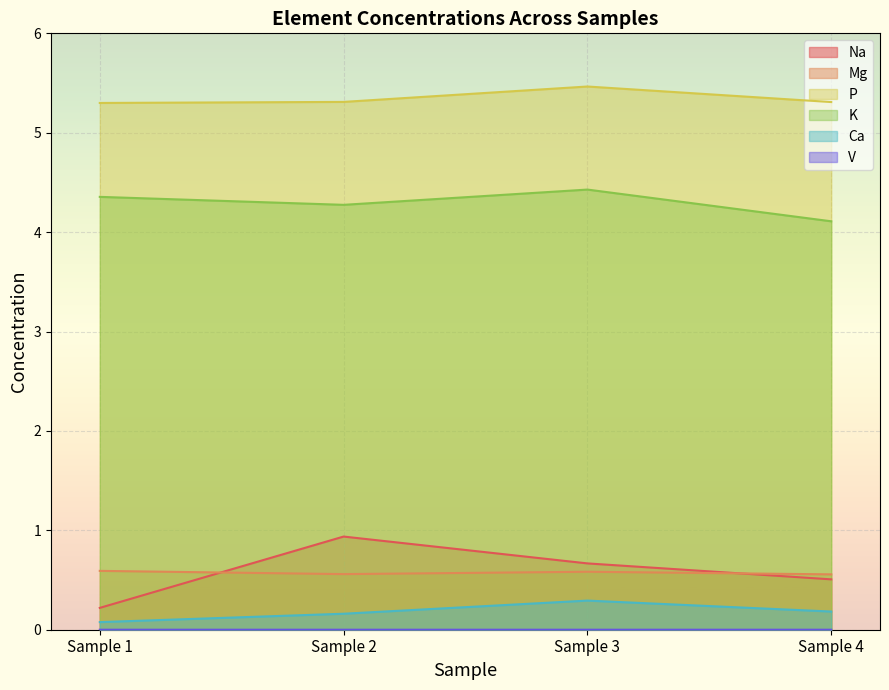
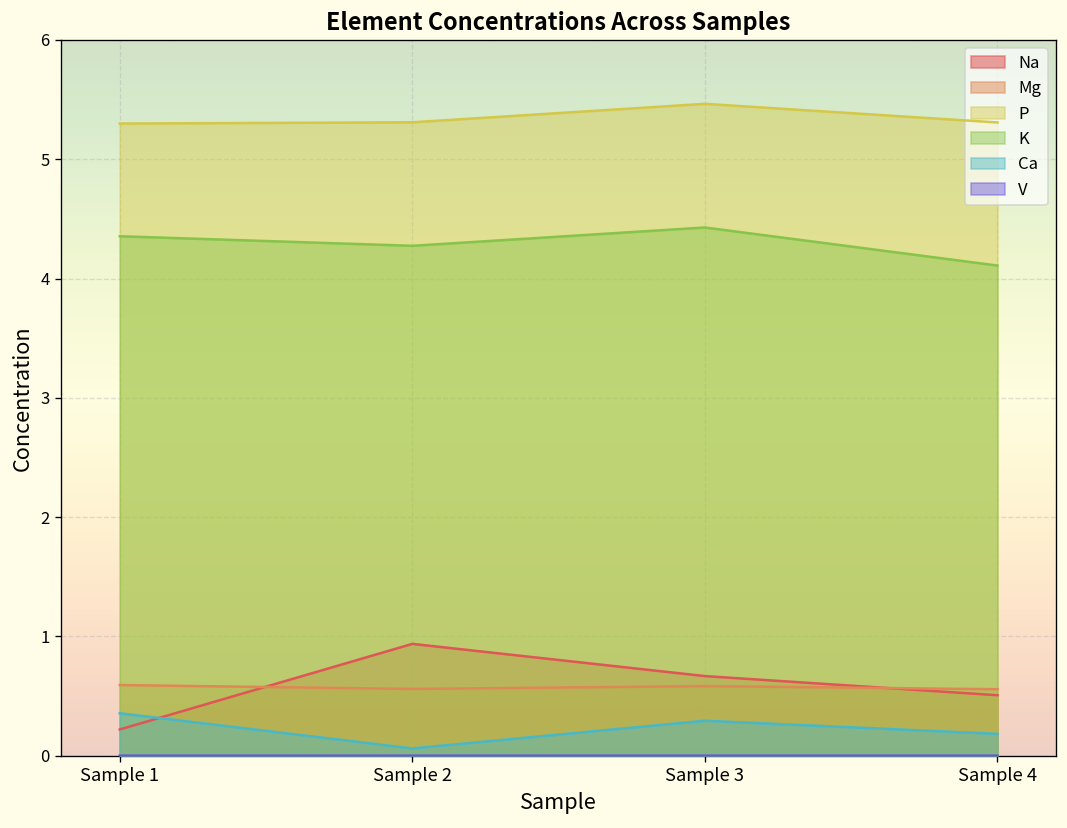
  {
    "Ca": {
-     "Sample 1": 0.1,
-     "Sample 2": 0.2,
+     "Sample 1": 0.4,
+     "Sample 2": 0.1,
      "Sample 3": 0.3,
      "Sample 4": 0.2
    },
    "V": {
      "Sample 1": 0.0,
      "Sample 2": 0.0,
      "Sample 3": 0.0,
      "Sample 4": 0.0
    }
  }
